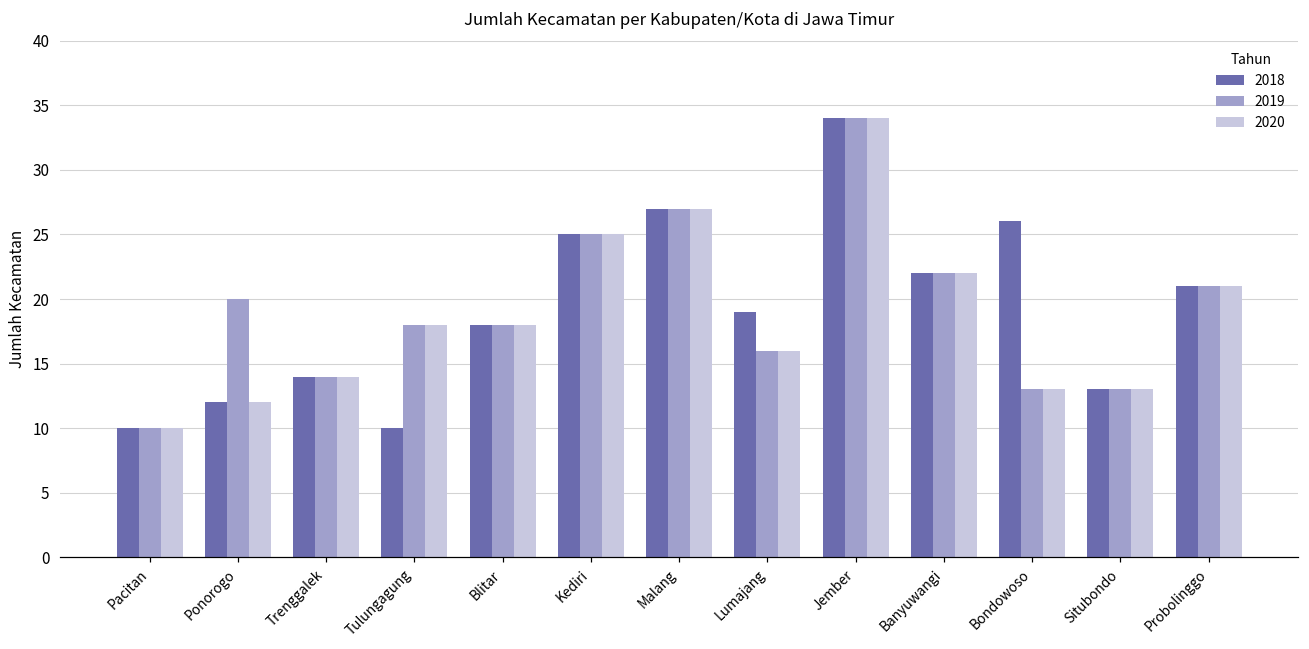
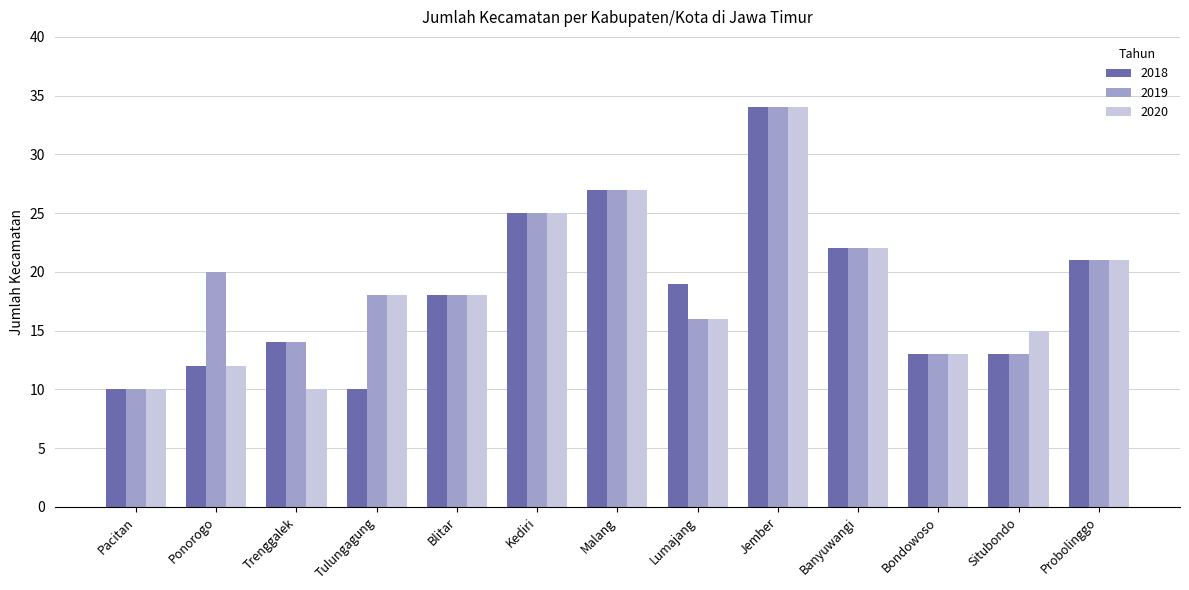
  {
    "2018": {
      "Pacitan": 10,
      "Ponorogo": 12,
      "Trenggalek": 14,
      "Tulungagung": 10,
      "Blitar": 18,
      "Kediri": 25,
      "Malang": 27,
      "Lumajang": 19,
      "Jember": 34,
      "Banyuwangi": 22,
-     "Bondowoso": 26,
+     "Bondowoso": 13,
      "Situbondo": 13,
      "Probolinggo": 21
    },
    "2019": {
      "Pacitan": 10,
      "Ponorogo": 20,
      "Trenggalek": 14,
      "Tulungagung": 18,
      "Blitar": 18,
      "Kediri": 25,
      "Malang": 27,
      "Lumajang": 16,
      "Jember": 34,
      "Banyuwangi": 22,
      "Bondowoso": 13,
      "Situbondo": 13,
      "Probolinggo": 21
    },
    "2020": {
      "Pacitan": 10,
      "Ponorogo": 12,
-     "Trenggalek": 14,
+     "Trenggalek": 10,
      "Tulungagung": 18,
      "Blitar": 18,
      "Kediri": 25,
      "Malang": 27,
      "Lumajang": 16,
      "Jember": 34,
      "Banyuwangi": 22,
      "Bondowoso": 13,
-     "Situbondo": 13,
+     "Situbondo": 15,
      "Probolinggo": 21
    }
  }
